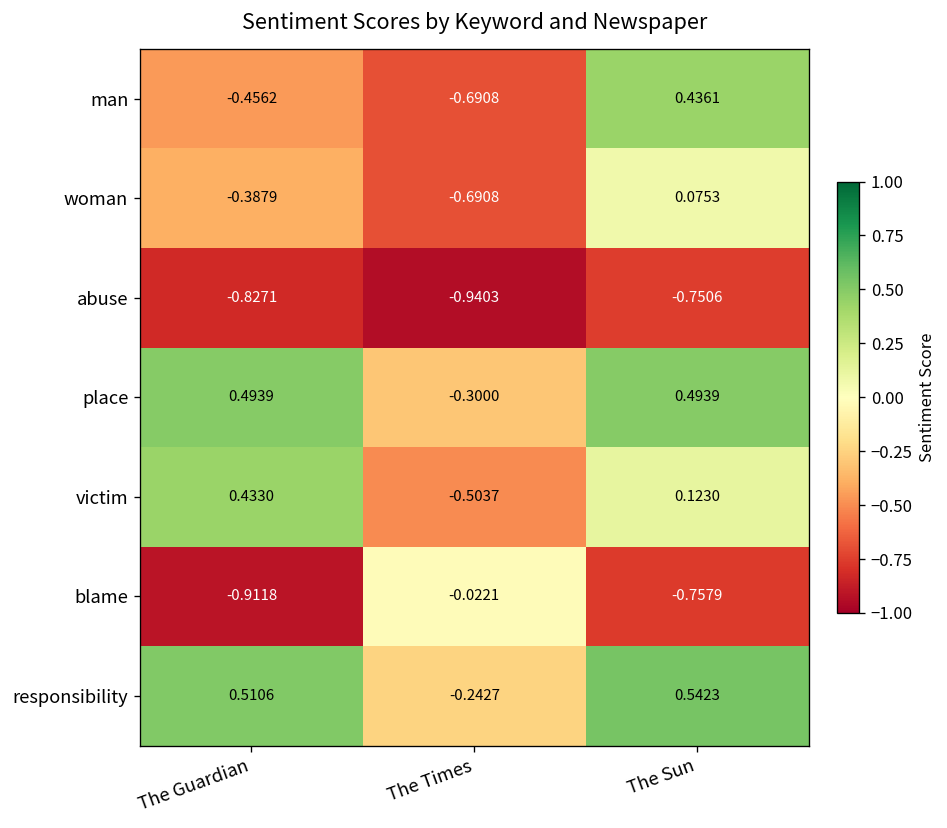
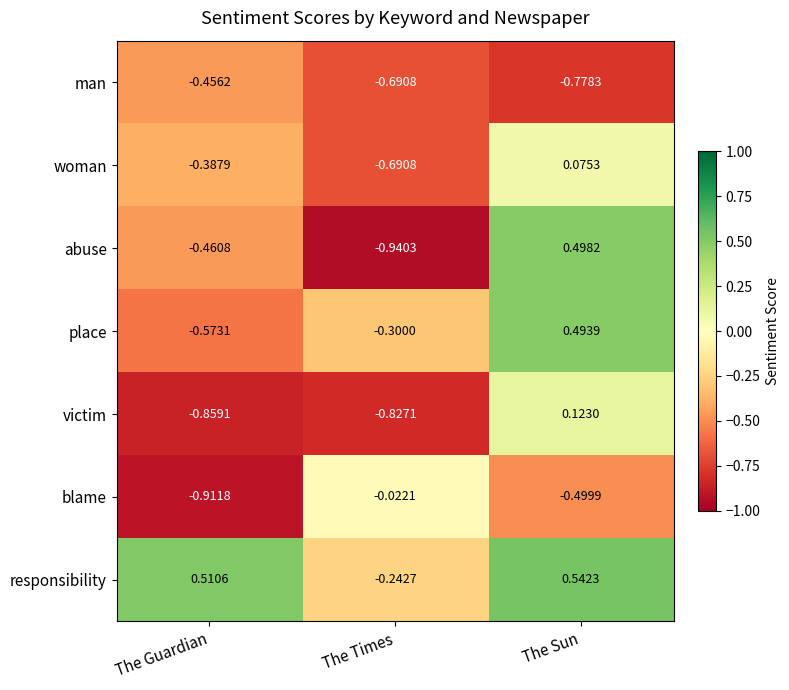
  {
    "man": {
      "The Guardian": -0.4562,
      "The Times": -0.6908,
-     "The Sun": 0.4361
+     "The Sun": -0.7783
    },
    "woman": {
      "The Guardian": -0.3879,
      "The Times": -0.6908,
      "The Sun": 0.0753
    },
    "abuse": {
-     "The Guardian": -0.8271,
+     "The Guardian": -0.4608,
      "The Times": -0.9403,
-     "The Sun": -0.7506
+     "The Sun": 0.4982
    },
    "place": {
-     "The Guardian": 0.4939,
+     "The Guardian": -0.5731,
      "The Times": -0.3000,
      "The Sun": 0.4939
    },
    "victim": {
-     "The Guardian": 0.4330,
-     "The Times": -0.5037,
+     "The Guardian": -0.8591,
+     "The Times": -0.8271,
      "The Sun": 0.1230
    },
    "blame": {
      "The Guardian": -0.9118,
      "The Times": -0.0221,
-     "The Sun": -0.7579
+     "The Sun": -0.4999
    },
    "responsibility": {
      "The Guardian": 0.5106,
      "The Times": -0.2427,
      "The Sun": 0.5423
    }
  }
